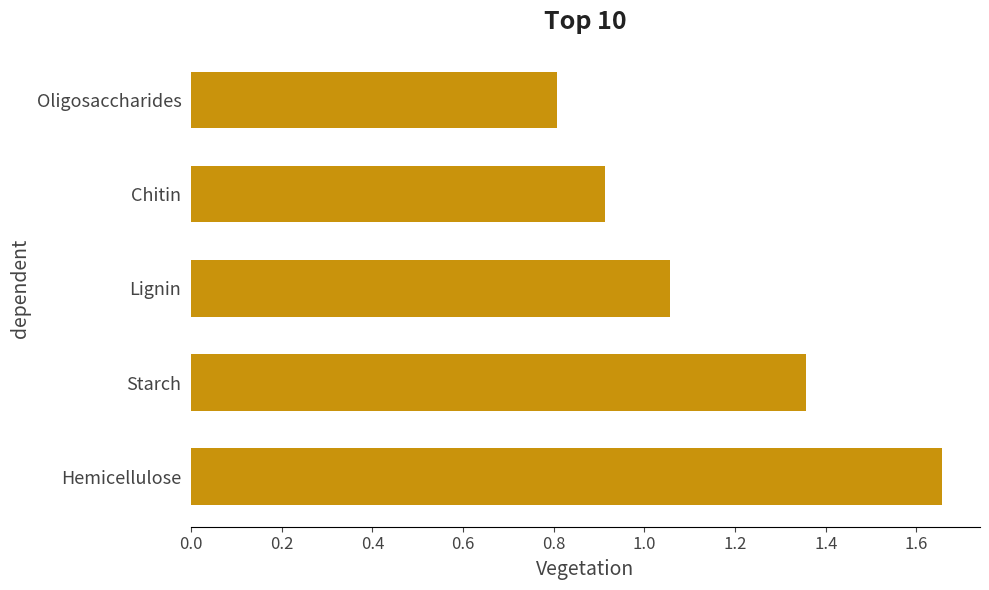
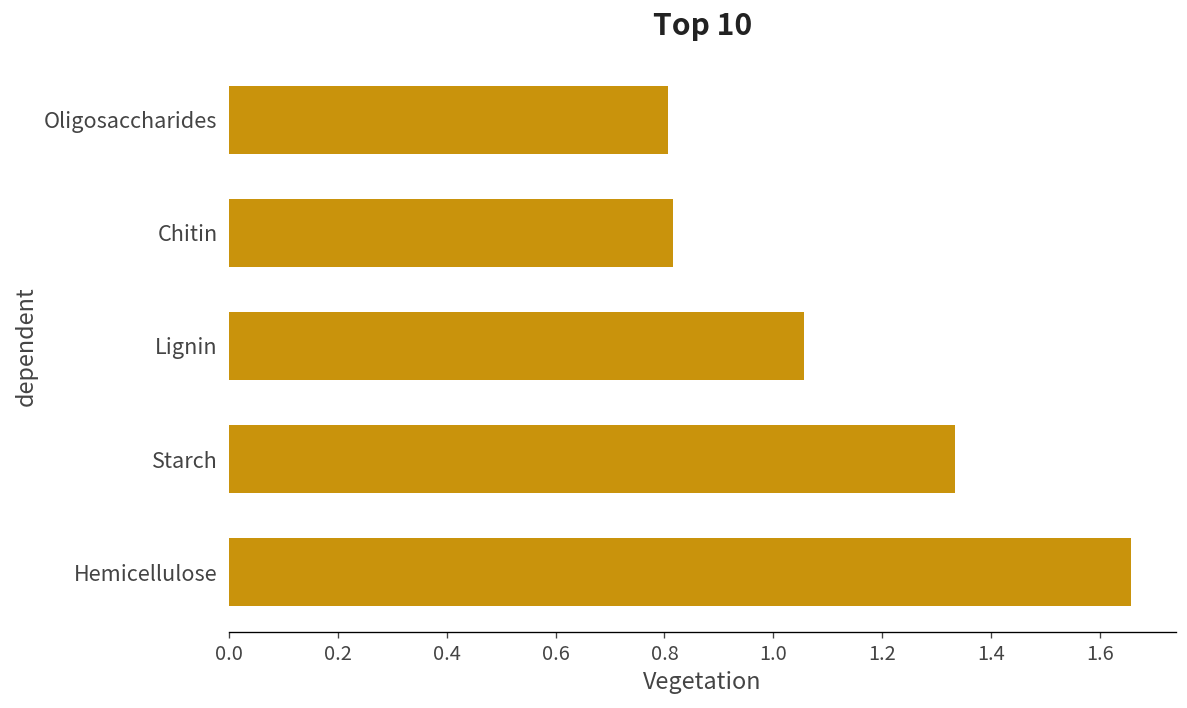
  {
    "Oligosaccharides": 0.81,
-   "Chitin": 0.91,
+   "Chitin": 0.81,
    "Lignin": 1.06,
-   "Starch": 1.36,
+   "Starch": 1.33,
    "Hemicellulose": 1.66
  }
